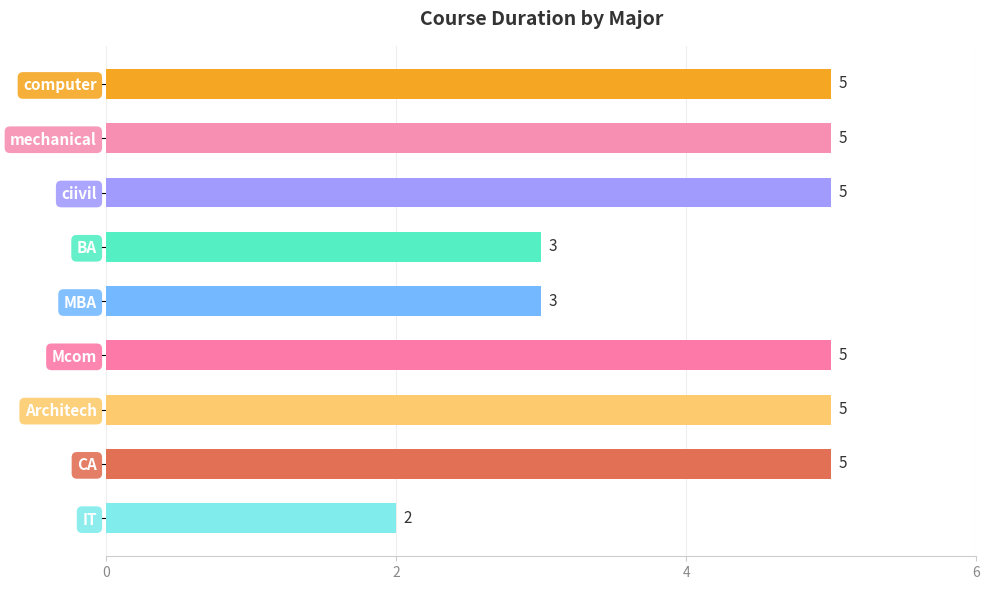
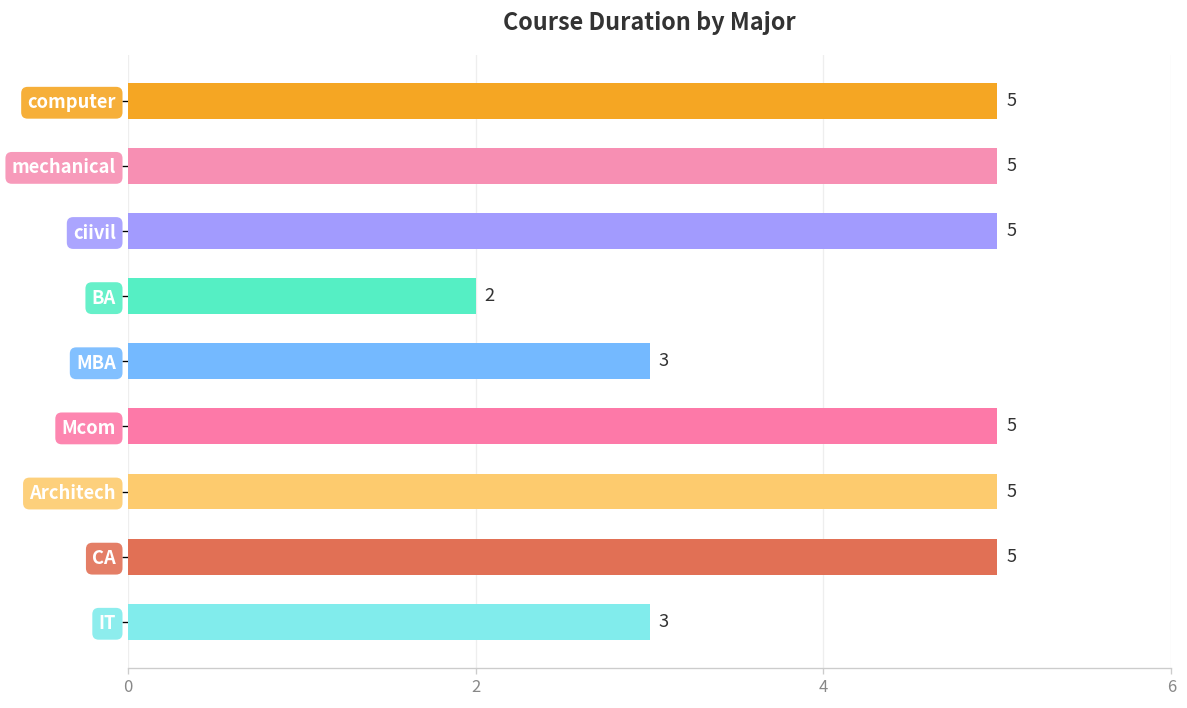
  {
    "computer": 5,
    "mechanical": 5,
    "ciivil": 5,
-   "BA": 3,
+   "BA": 2,
    "MBA": 3,
    "Mcom": 5,
    "Architech": 5,
    "CA": 5,
-   "IT": 2
+   "IT": 3
  }
